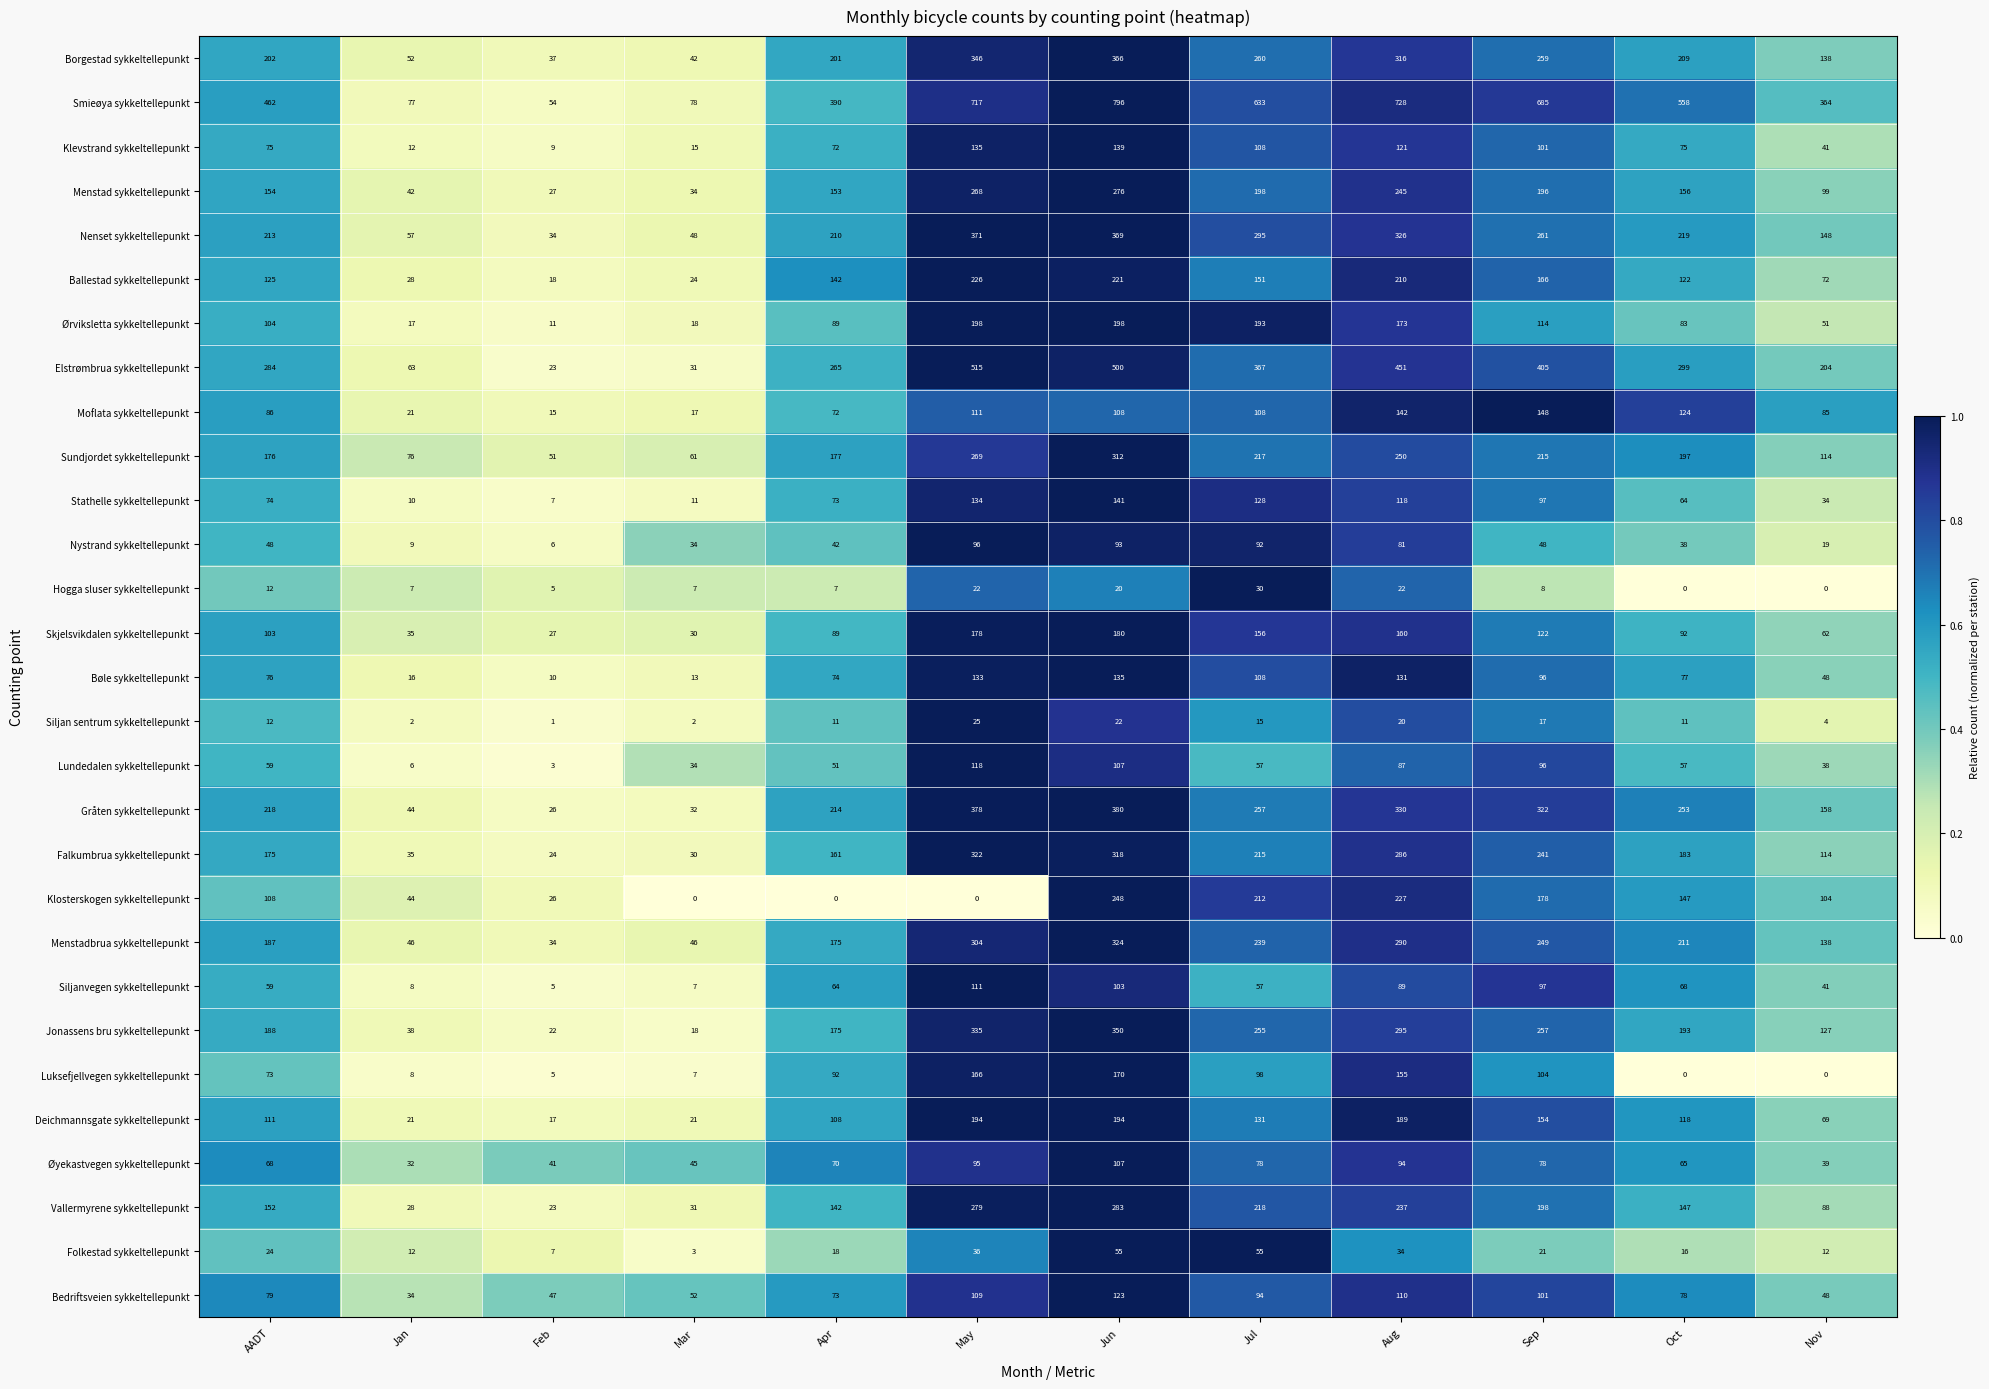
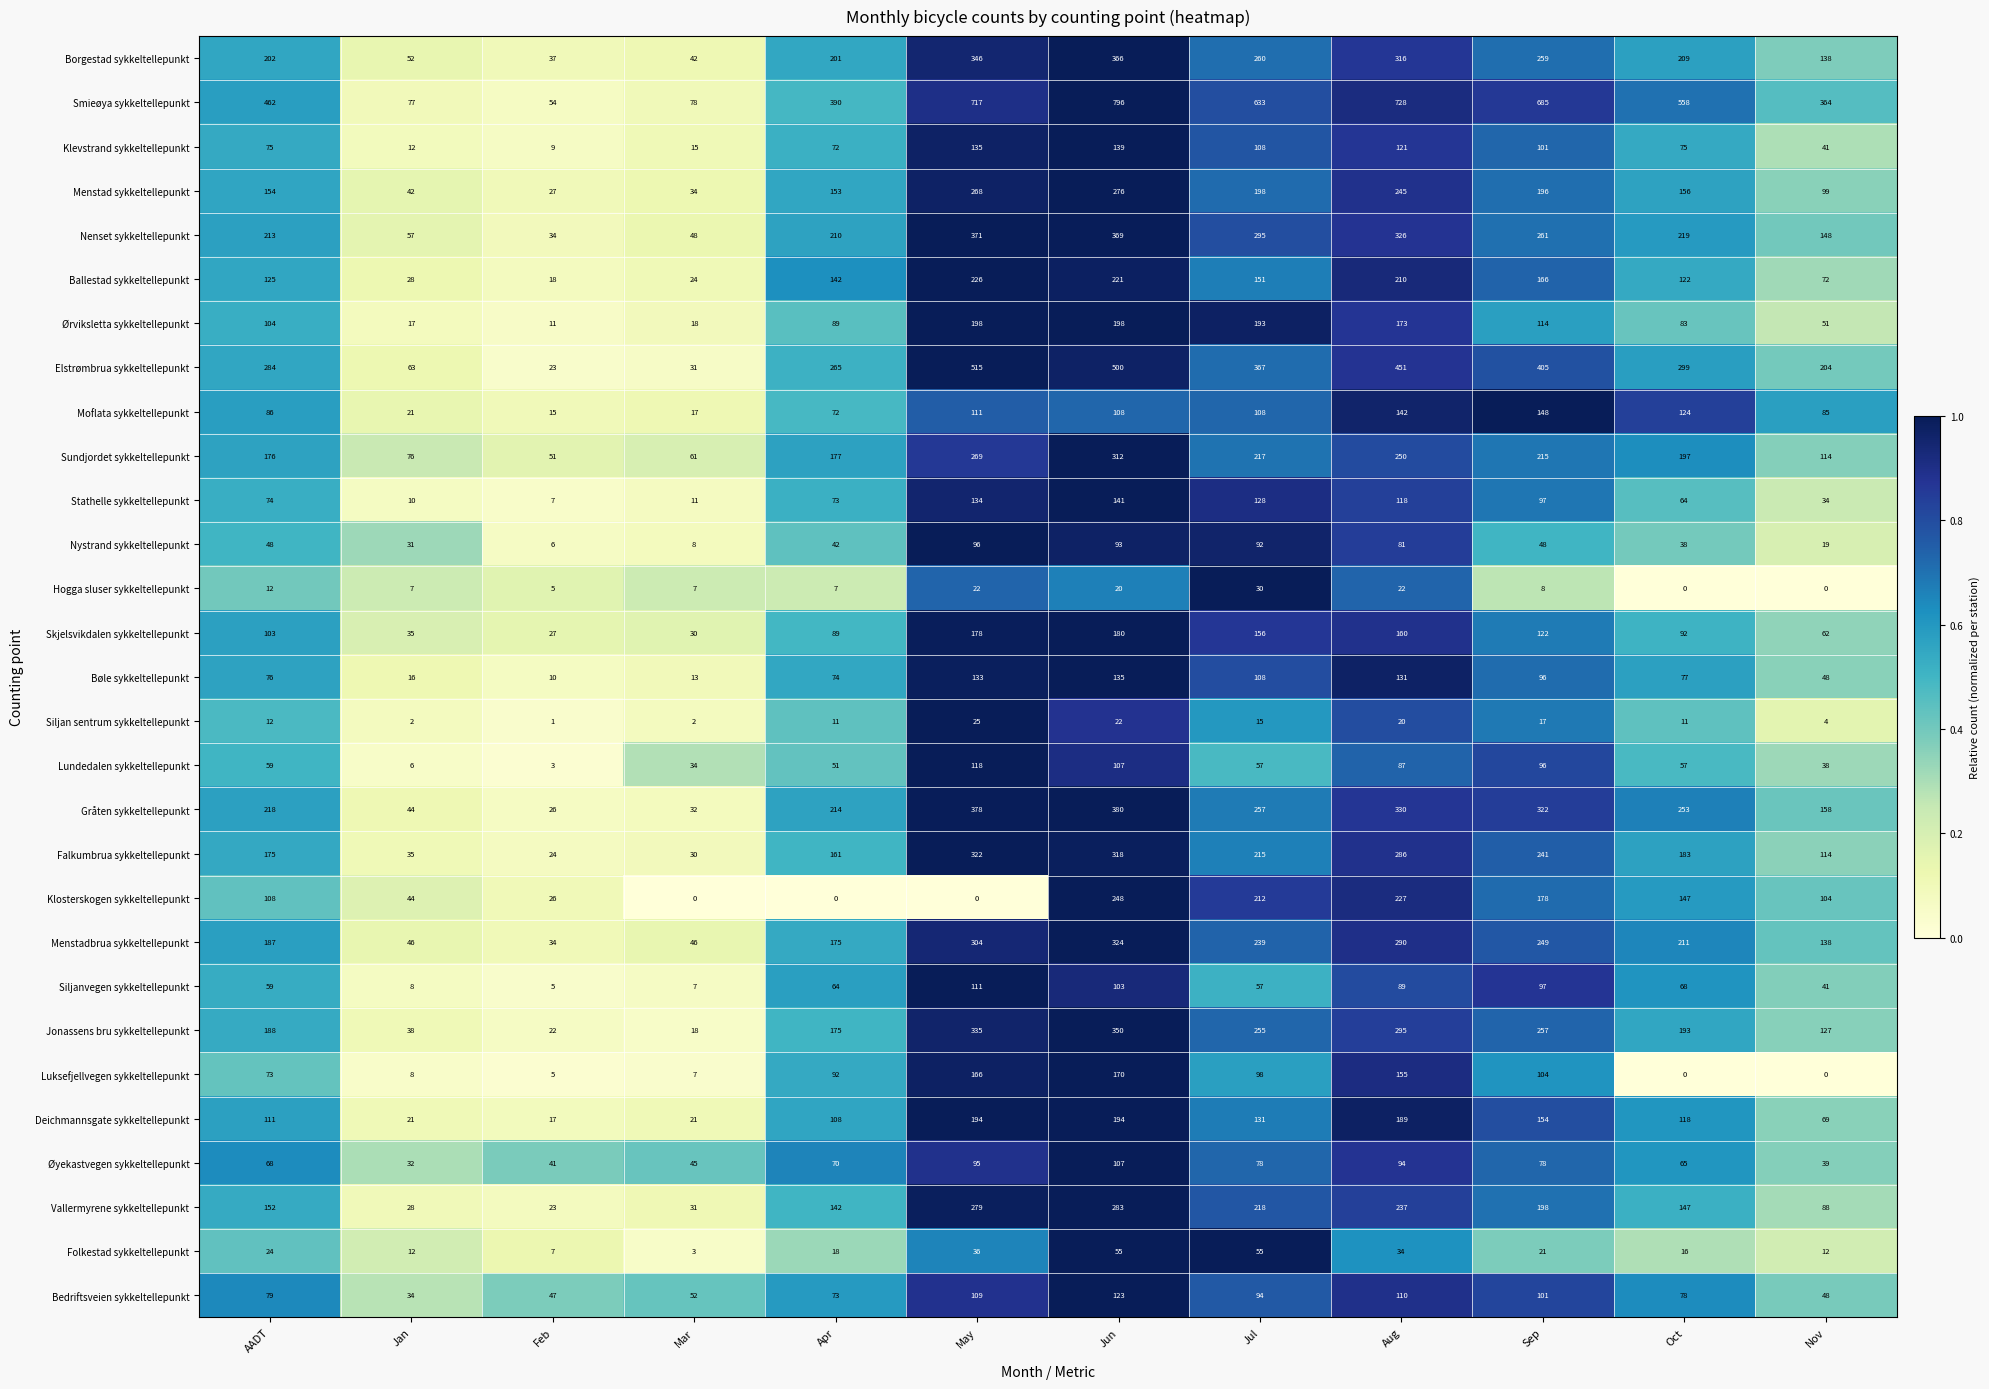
  {
    "Nystrand sykkeltellepunkt": {
      "AADT": 48,
-     "Jan": 9,
+     "Jan": 31,
      "Feb": 6,
-     "Mar": 34,
+     "Mar": 8,
      "Apr": 42,
      "May": 96,
      "Jun": 93,
      "Jul": 92,
      "Aug": 81,
      "Sep": 48,
      "Oct": 38,
      "Nov": 19
    }
  }
